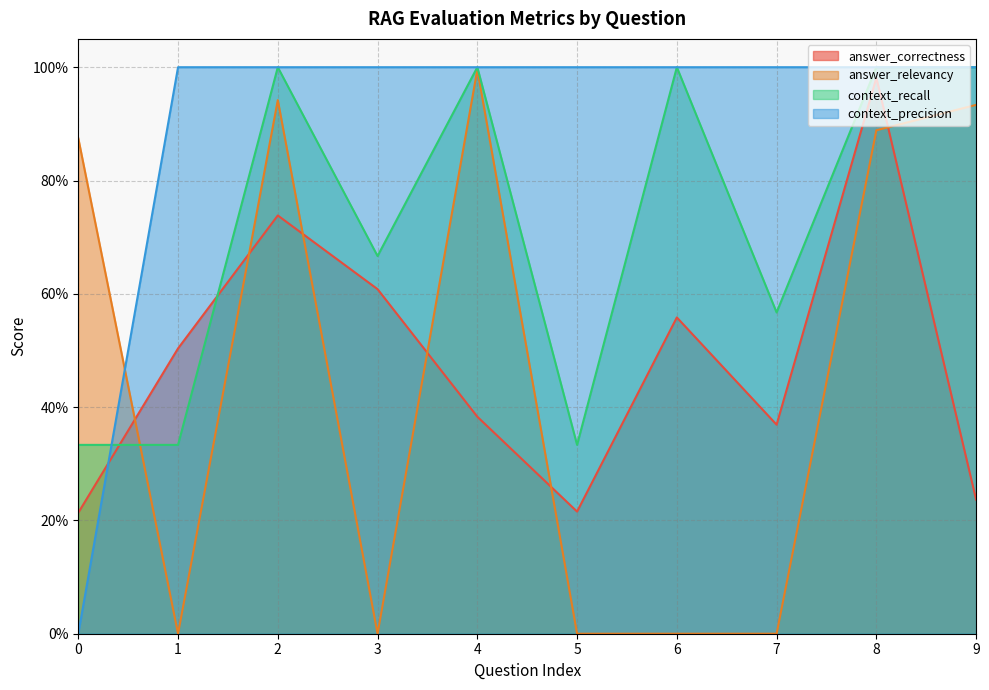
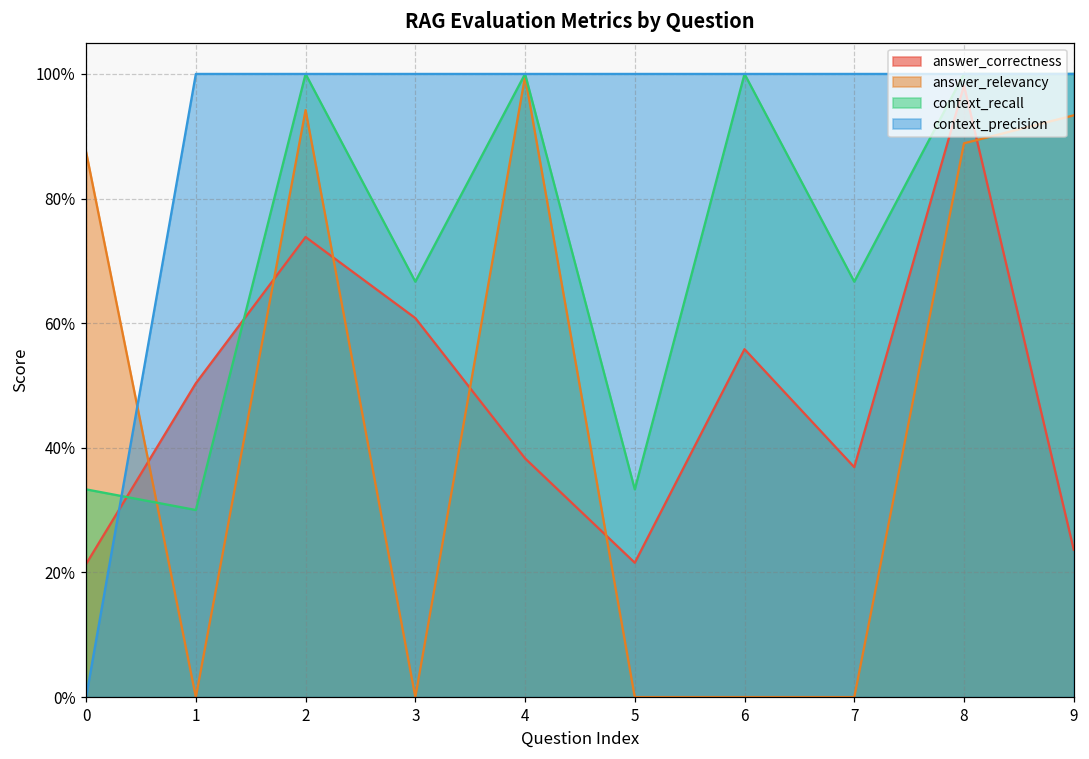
  {
    "context_recall": {
      "0": "33%",
-     "1": "33%",
+     "1": "30%",
      "3": "67%",
      "5": "33%",
-     "7": "57%"
+     "7": "67%"
    },
    "context_precision": {
      "0": "0%",
      "1": "100%",
      "3": "100%",
      "5": "100%",
      "7": "100%"
    }
  }
